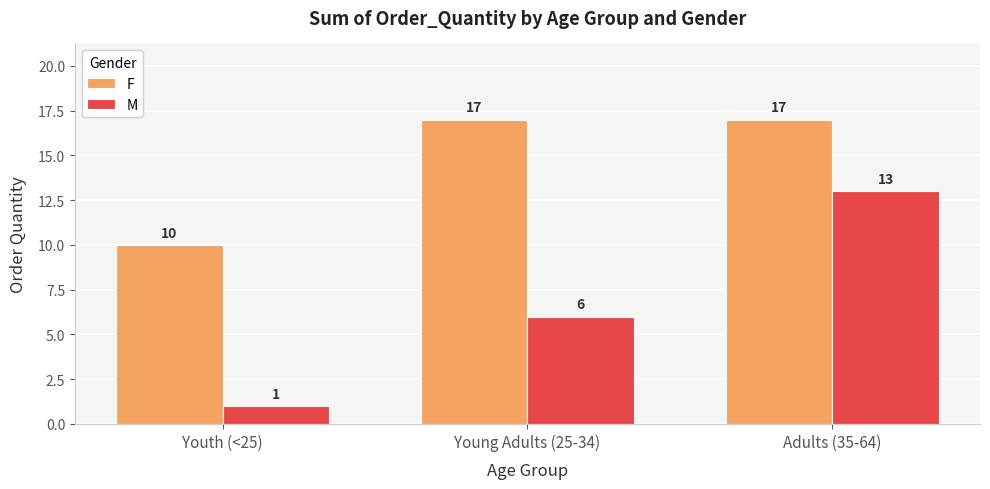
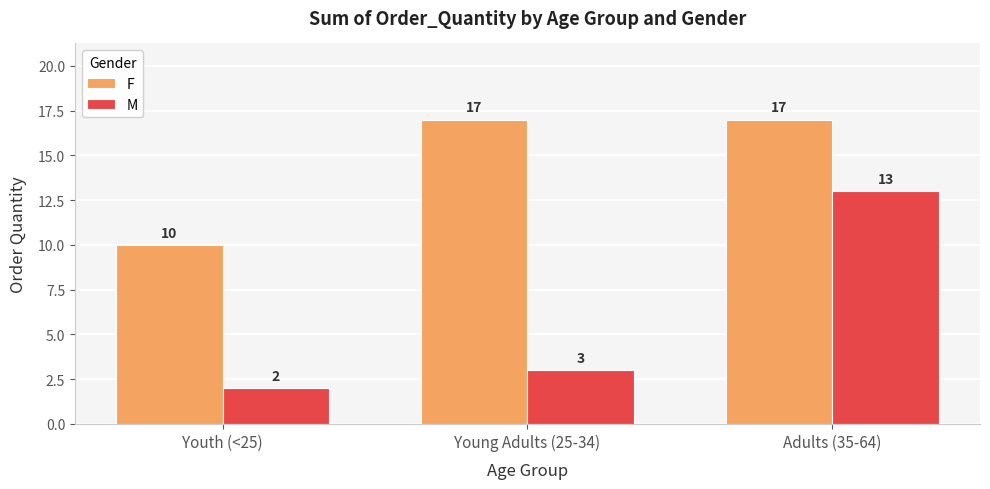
  {
    "F": {
      "Youth (<25)": 10,
      "Young Adults (25-34)": 17,
      "Adults (35-64)": 17
    },
    "M": {
-     "Youth (<25)": 1,
-     "Young Adults (25-34)": 6,
+     "Youth (<25)": 2,
+     "Young Adults (25-34)": 3,
      "Adults (35-64)": 13
    }
  }
